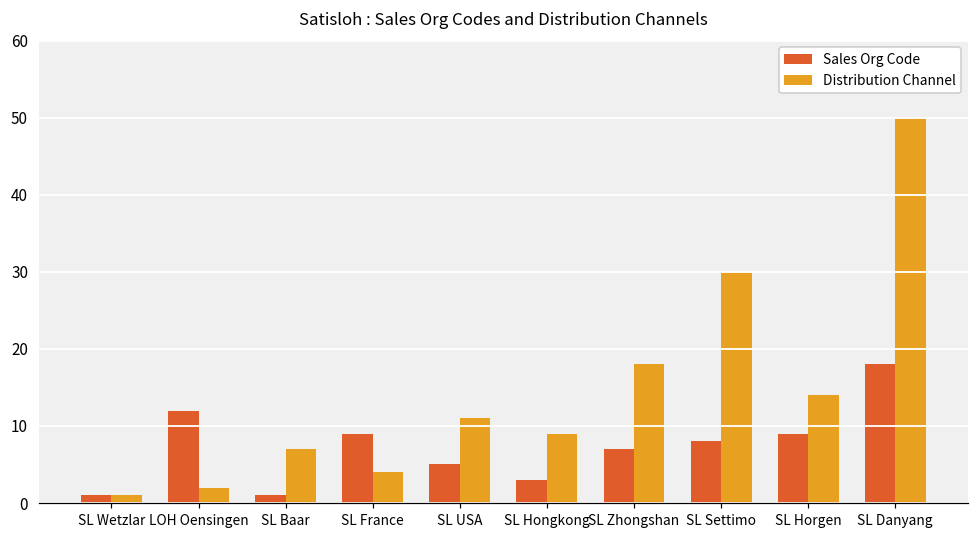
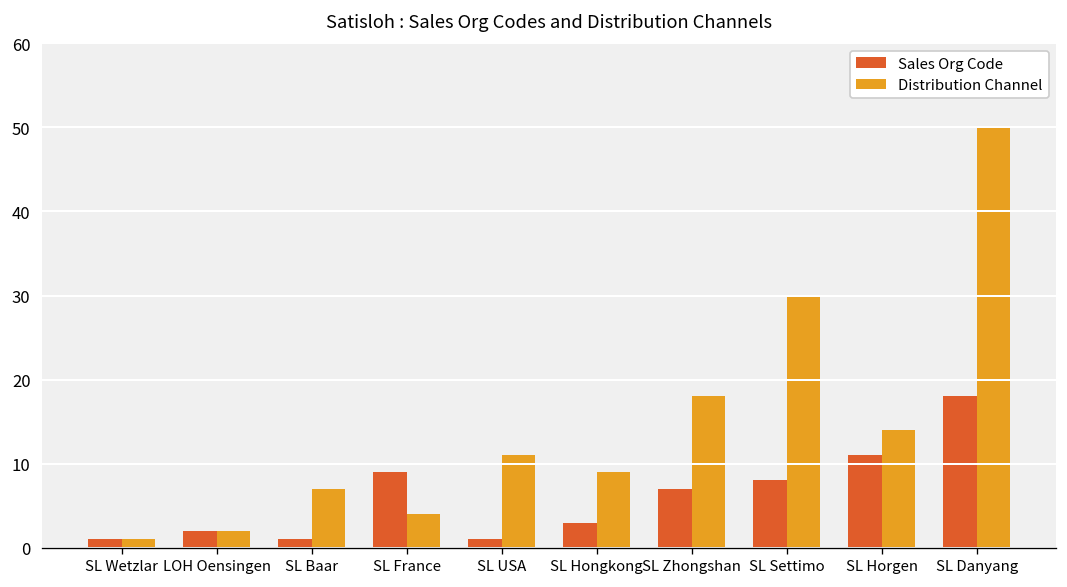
  {
    "Sales Org Code": {
      "SL Wetzlar": 1,
-     "LOH Oensingen": 12,
+     "LOH Oensingen": 2,
      "SL Baar": 1,
      "SL France": 9,
-     "SL USA": 5,
+     "SL USA": 1,
      "SL Hongkong": 3,
      "SL Zhongshan": 7,
      "SL Settimo": 8,
-     "SL Horgen": 9,
+     "SL Horgen": 11,
      "SL Danyang": 18
    },
    "Distribution Channel": {
      "SL Wetzlar": 1,
      "LOH Oensingen": 2,
      "SL Baar": 7,
      "SL France": 4,
      "SL USA": 11,
      "SL Hongkong": 9,
      "SL Zhongshan": 18,
      "SL Settimo": 30,
      "SL Horgen": 14,
      "SL Danyang": 50
    }
  }
